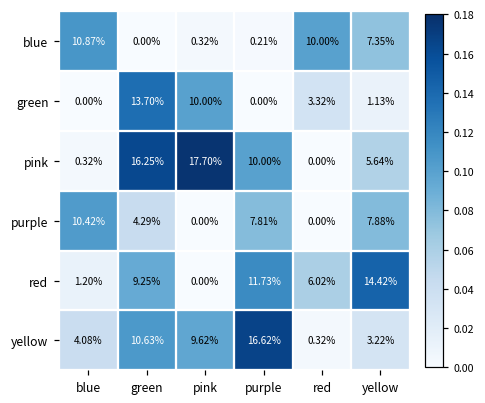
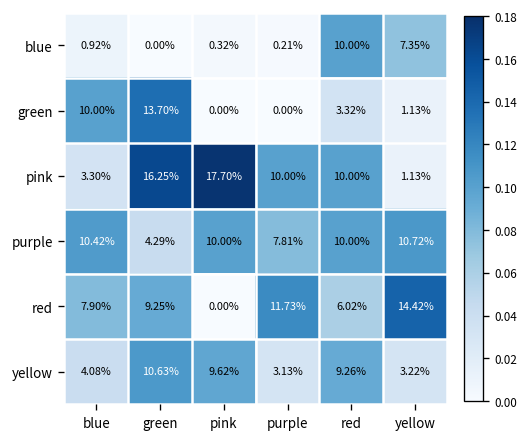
  {
    "blue": {
-     "blue": "10.87%",
+     "blue": "0.92%",
      "green": "0.00%",
      "pink": "0.32%",
      "purple": "0.21%",
      "red": "10.00%",
      "yellow": "7.35%"
    },
    "green": {
-     "blue": "0.00%",
+     "blue": "10.00%",
      "green": "13.70%",
-     "pink": "10.00%",
+     "pink": "0.00%",
      "purple": "0.00%",
      "red": "3.32%",
      "yellow": "1.13%"
    },
    "pink": {
-     "blue": "0.32%",
+     "blue": "3.30%",
      "green": "16.25%",
      "pink": "17.70%",
      "purple": "10.00%",
-     "red": "0.00%",
-     "yellow": "5.64%"
+     "red": "10.00%",
+     "yellow": "1.13%"
    },
    "purple": {
      "blue": "10.42%",
      "green": "4.29%",
-     "pink": "0.00%",
+     "pink": "10.00%",
      "purple": "7.81%",
-     "red": "0.00%",
-     "yellow": "7.88%"
+     "red": "10.00%",
+     "yellow": "10.72%"
    },
    "red": {
-     "blue": "1.20%",
+     "blue": "7.90%",
      "green": "9.25%",
      "pink": "0.00%",
      "purple": "11.73%",
      "red": "6.02%",
      "yellow": "14.42%"
    },
    "yellow": {
      "blue": "4.08%",
      "green": "10.63%",
      "pink": "9.62%",
-     "purple": "16.62%",
-     "red": "0.32%",
+     "purple": "3.13%",
+     "red": "9.26%",
      "yellow": "3.22%"
    }
  }
